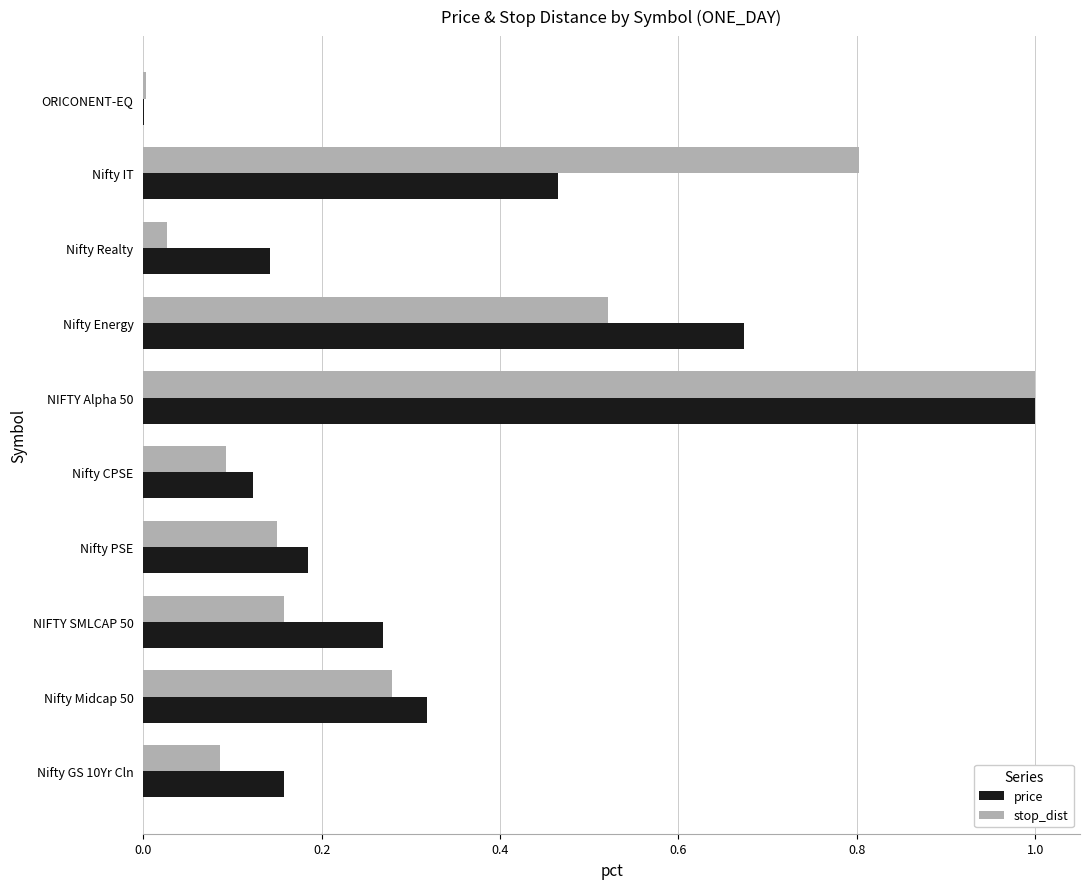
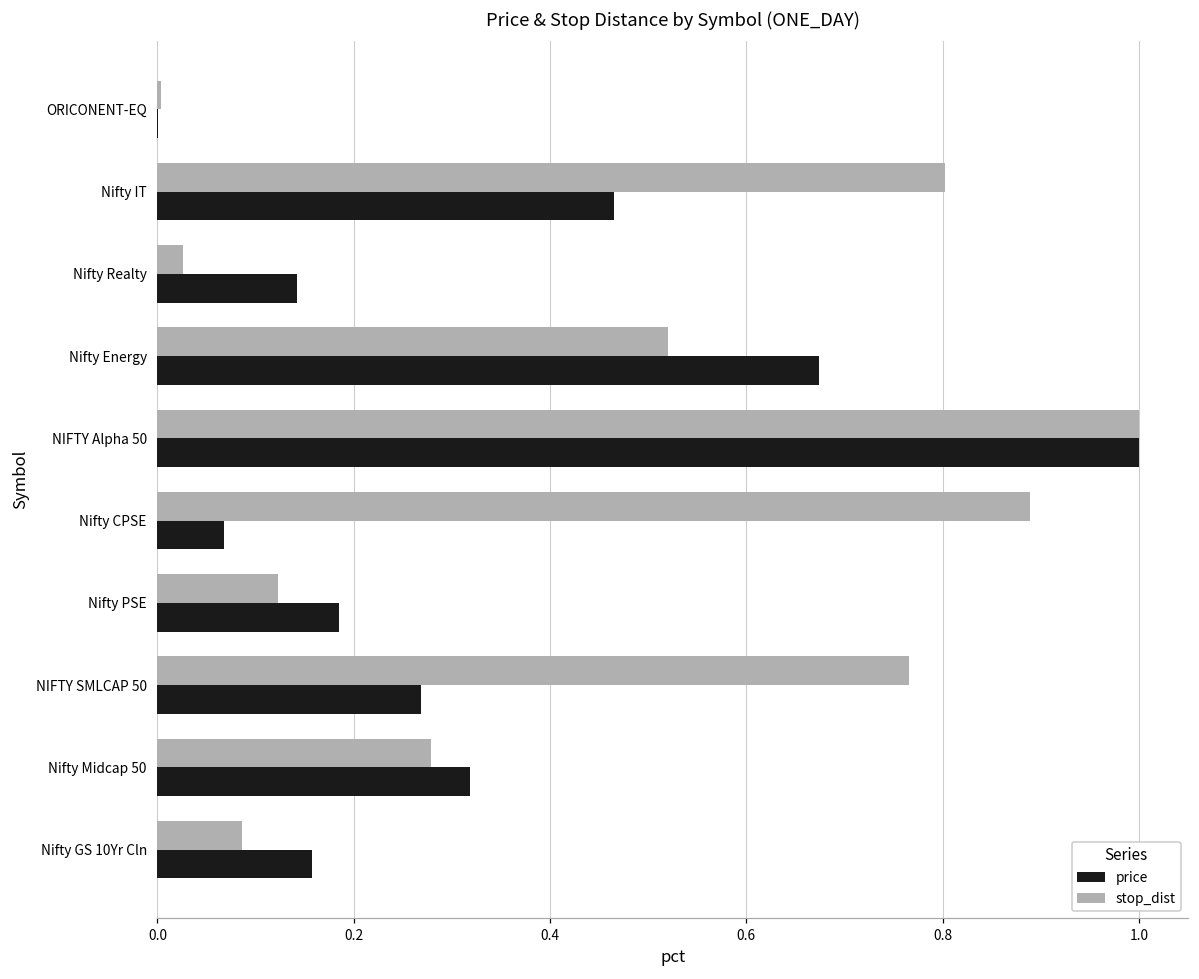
  {
    "price": {
      "Nifty IT": 0.46,
      "Nifty Realty": 0.14,
      "Nifty Energy": 0.67,
      "NIFTY Alpha 50": 1.00,
-     "Nifty CPSE": 0.12,
+     "Nifty CPSE": 0.07,
      "Nifty PSE": 0.18,
      "NIFTY SMLCAP 50": 0.27,
      "Nifty Midcap 50": 0.32,
      "Nifty GS 10Yr Cln": 0.16
    },
    "stop_dist": {
      "ORICONENT-EQ": 0.00,
      "Nifty IT": 0.80,
      "Nifty Realty": 0.03,
      "Nifty Energy": 0.52,
      "NIFTY Alpha 50": 1.00,
-     "Nifty CPSE": 0.09,
-     "Nifty PSE": 0.15,
-     "NIFTY SMLCAP 50": 0.16,
+     "Nifty CPSE": 0.89,
+     "Nifty PSE": 0.12,
+     "NIFTY SMLCAP 50": 0.77,
      "Nifty Midcap 50": 0.28,
      "Nifty GS 10Yr Cln": 0.09
    }
  }
